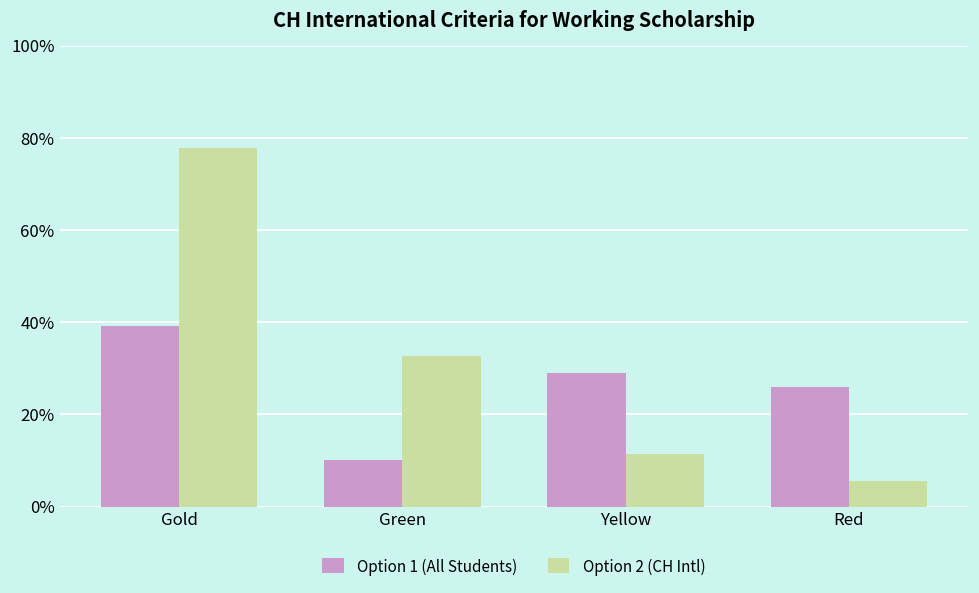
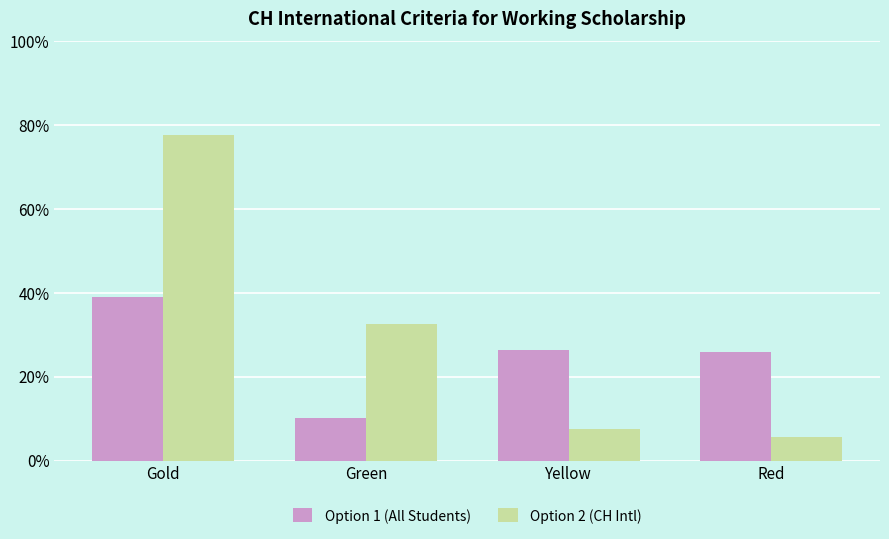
  {
    "Option 1 (All Students)": {
      "Gold": "39%",
      "Green": "10%",
-     "Yellow": "29%",
+     "Yellow": "26%",
      "Red": "26%"
    },
    "Option 2 (CH Intl)": {
      "Gold": "78%",
      "Green": "33%",
-     "Yellow": "11%",
+     "Yellow": "7%",
      "Red": "6%"
    }
  }
